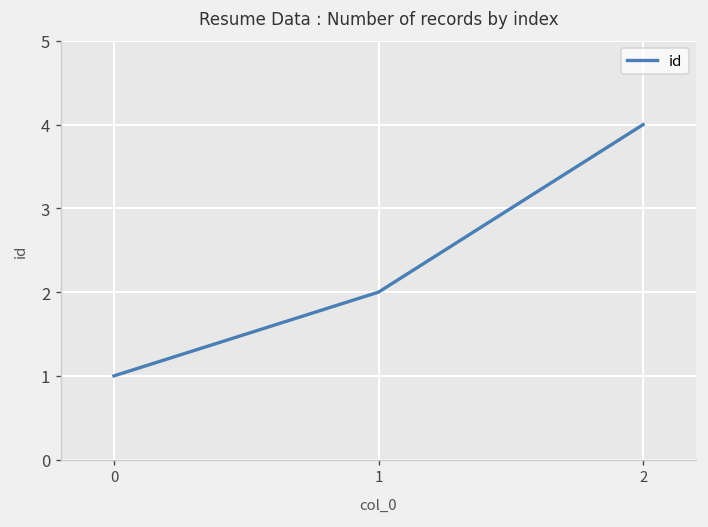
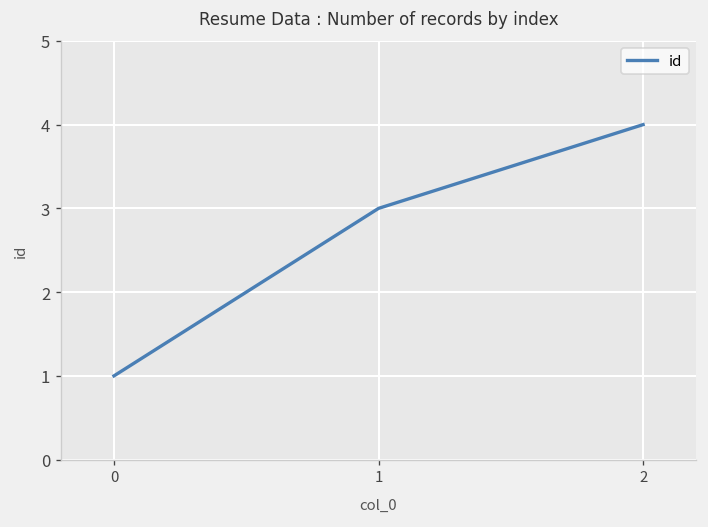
  {
    "0": 1,
-   "1": 2,
+   "1": 3,
    "2": 4
  }
